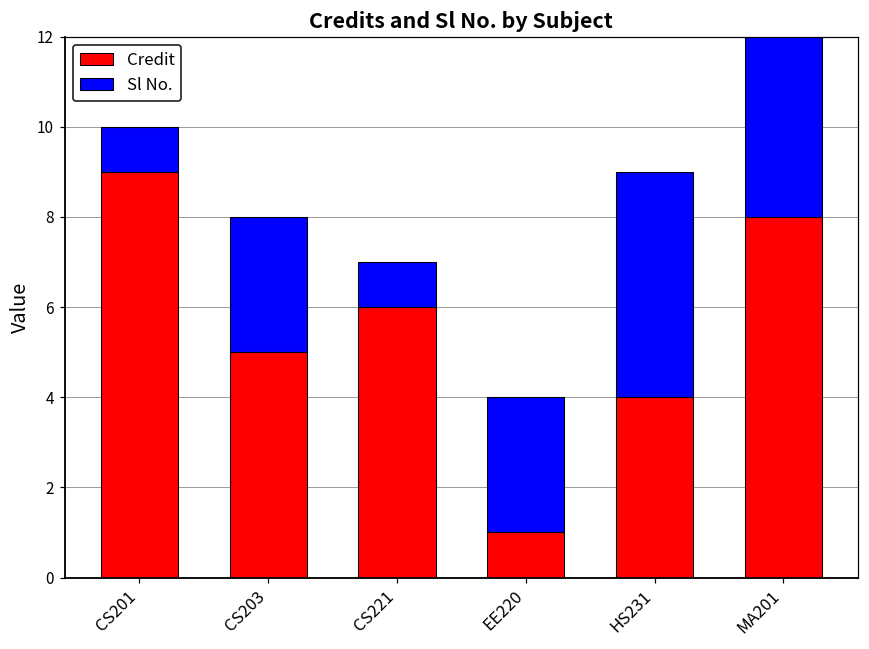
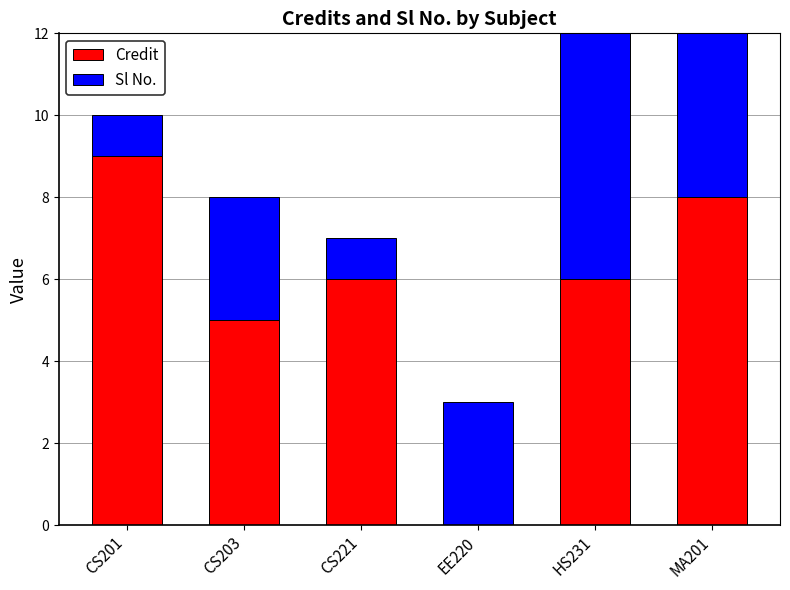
  {
    "Credit": {
      "CS201": 9,
      "CS203": 5,
      "CS221": 6,
-     "EE220": 1,
-     "HS231": 4,
+     "EE220": 0,
+     "HS231": 6,
      "MA201": 8
    },
    "Sl No.": {
      "CS201": 1,
      "CS203": 3,
      "CS221": 1,
      "EE220": 3,
-     "HS231": 5
+     "HS231": 6
    }
  }
